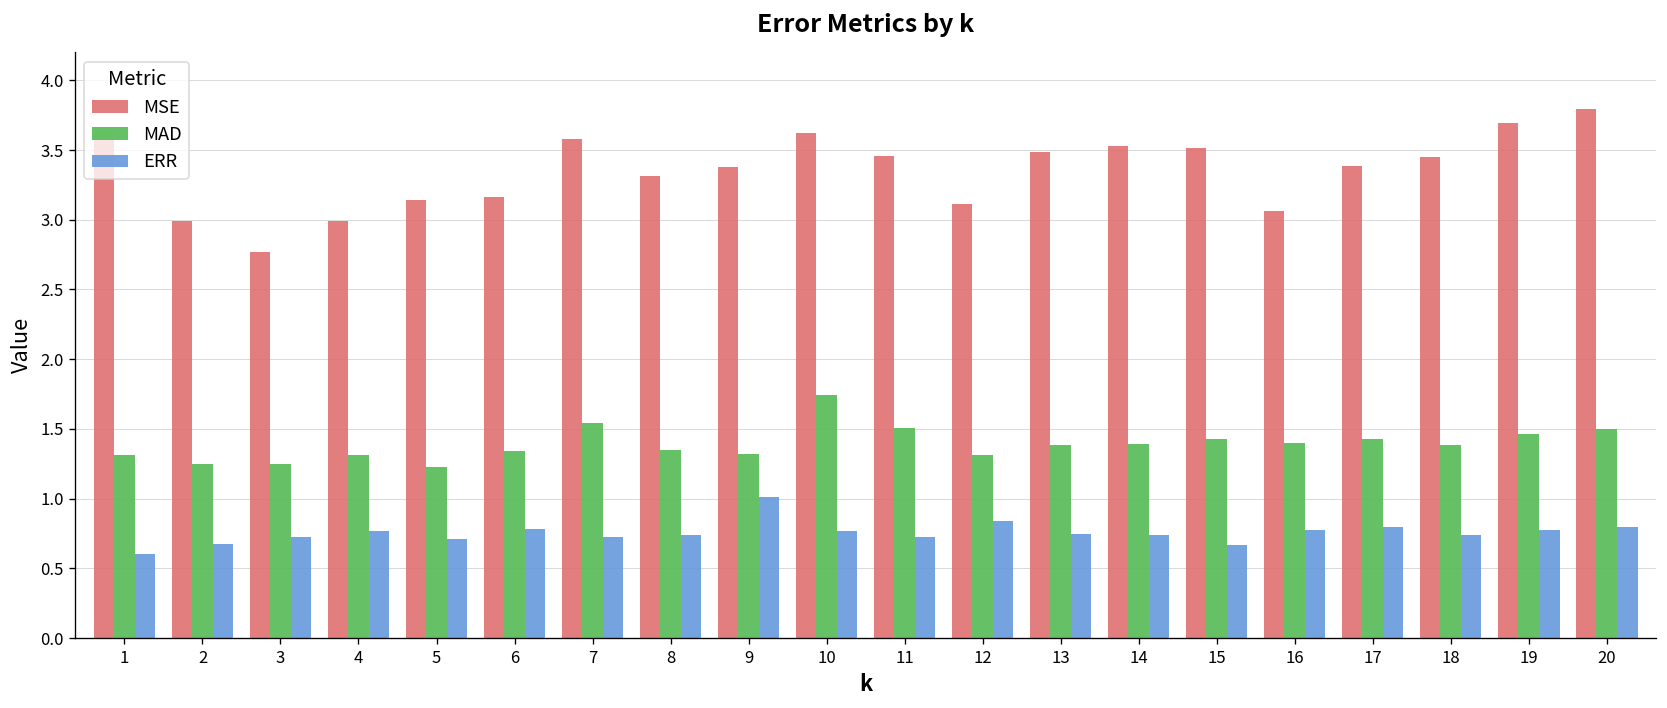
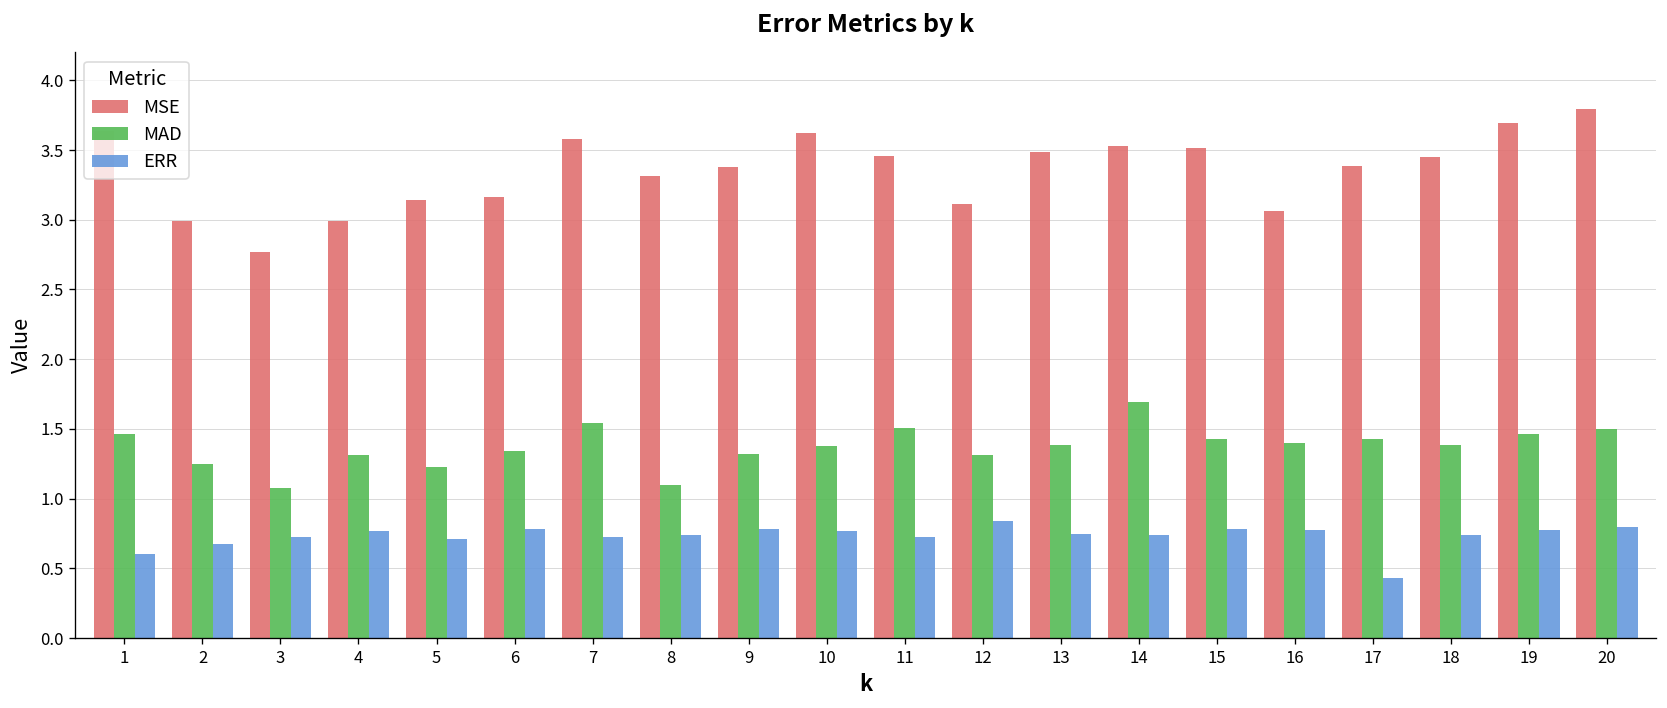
  {
    "MSE": {
      "2": 2.99,
      "3": 2.77,
      "4": 2.99,
      "5": 3.14,
      "6": 3.16,
      "7": 3.58,
      "8": 3.31,
      "9": 3.38,
      "10": 3.62,
      "11": 3.46,
      "12": 3.11,
      "13": 3.48,
      "14": 3.53,
      "15": 3.52,
      "16": 3.06,
      "17": 3.39,
      "18": 3.45,
      "19": 3.69,
      "20": 3.79
    },
    "MAD": {
-     "1": 1.32,
+     "1": 1.46,
      "2": 1.25,
-     "3": 1.25,
+     "3": 1.07,
      "4": 1.31,
      "5": 1.23,
      "6": 1.34,
      "7": 1.54,
-     "8": 1.35,
+     "8": 1.10,
      "9": 1.32,
-     "10": 1.74,
+     "10": 1.38,
      "11": 1.51,
      "12": 1.31,
      "13": 1.39,
-     "14": 1.39,
+     "14": 1.69,
      "15": 1.43,
      "16": 1.40,
      "17": 1.43,
      "18": 1.39,
      "19": 1.46,
      "20": 1.50
    },
    "ERR": {
      "1": 0.60,
      "2": 0.68,
      "3": 0.73,
      "4": 0.77,
      "5": 0.71,
      "6": 0.78,
      "7": 0.73,
      "8": 0.74,
-     "9": 1.01,
+     "9": 0.78,
      "10": 0.77,
      "11": 0.73,
      "12": 0.84,
      "13": 0.75,
      "14": 0.74,
-     "15": 0.67,
+     "15": 0.78,
      "16": 0.77,
-     "17": 0.80,
+     "17": 0.43,
      "18": 0.74,
      "19": 0.77,
      "20": 0.79
    }
  }
